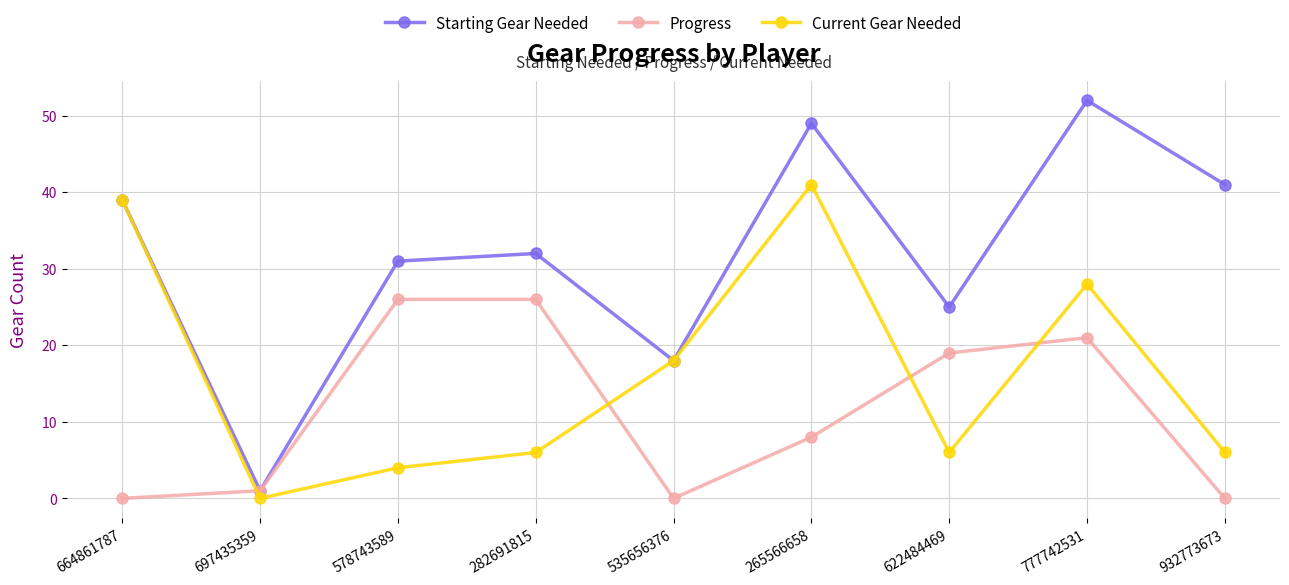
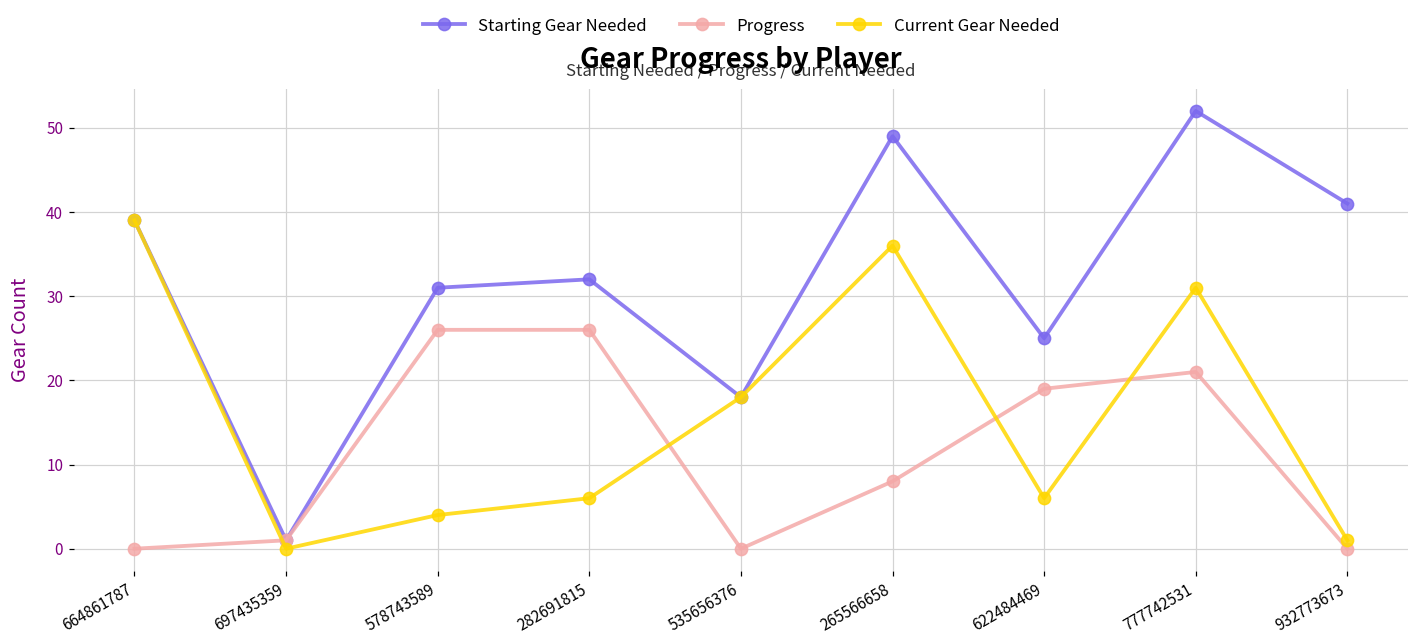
  {
    "Starting Gear Needed": {
      "578743589": 31,
      "282691815": 32,
      "265566658": 49,
      "622484469": 25,
      "777742531": 52,
      "932773673": 41
    },
    "Progress": {
      "664861787": 0,
      "578743589": 26,
      "282691815": 26,
      "535656376": 0,
      "265566658": 8,
      "622484469": 19,
      "777742531": 21,
      "932773673": 0
    },
    "Current Gear Needed": {
      "697435359": 0,
      "578743589": 4,
      "282691815": 6,
-     "265566658": 41,
+     "265566658": 36,
      "622484469": 6,
-     "777742531": 28,
-     "932773673": 6
+     "777742531": 31,
+     "932773673": 1
    }
  }
